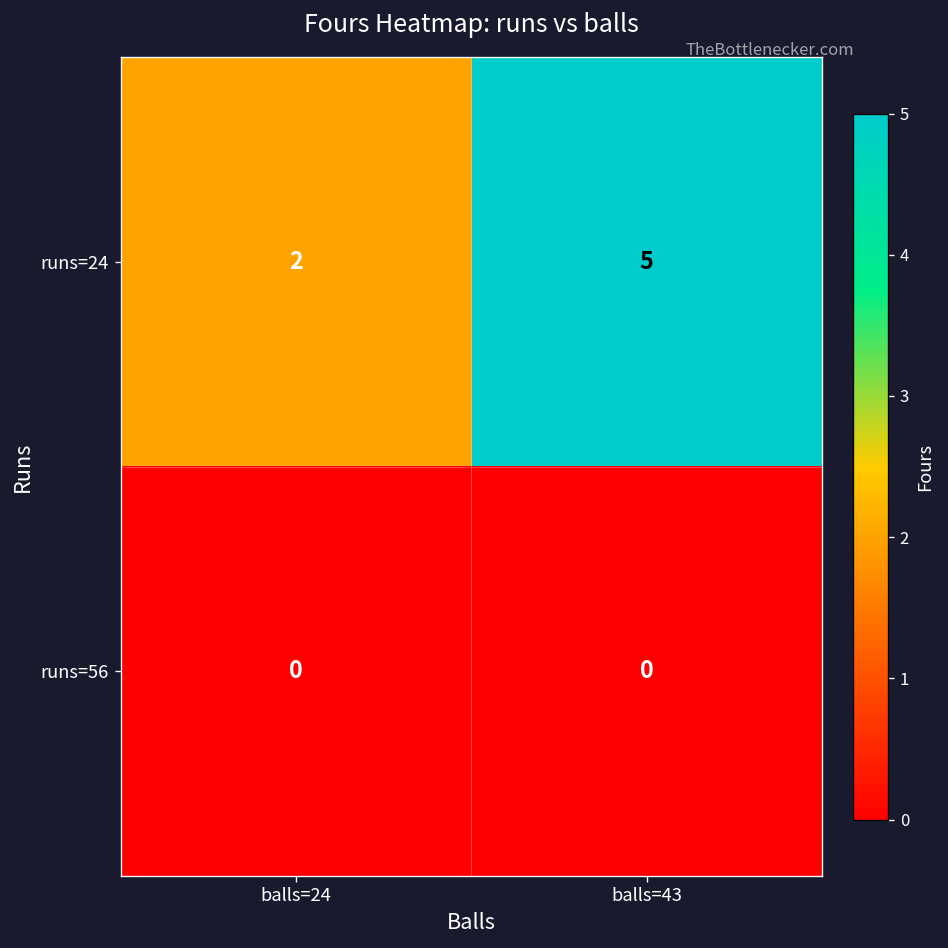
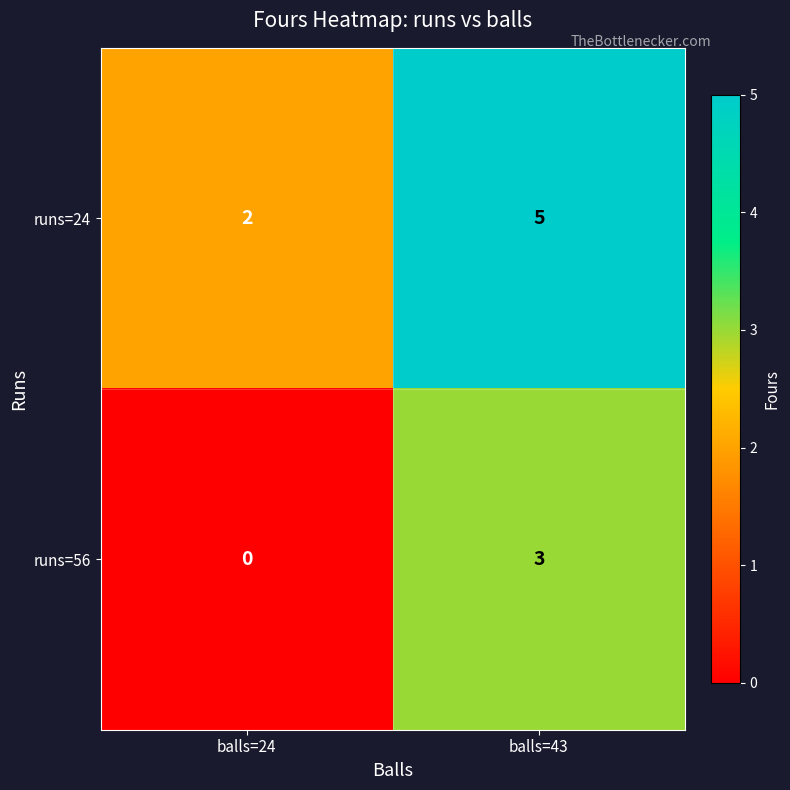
  {
    "runs=24": {
      "balls=24": 2,
      "balls=43": 5
    },
    "runs=56": {
      "balls=24": 0,
-     "balls=43": 0
+     "balls=43": 3
    }
  }
